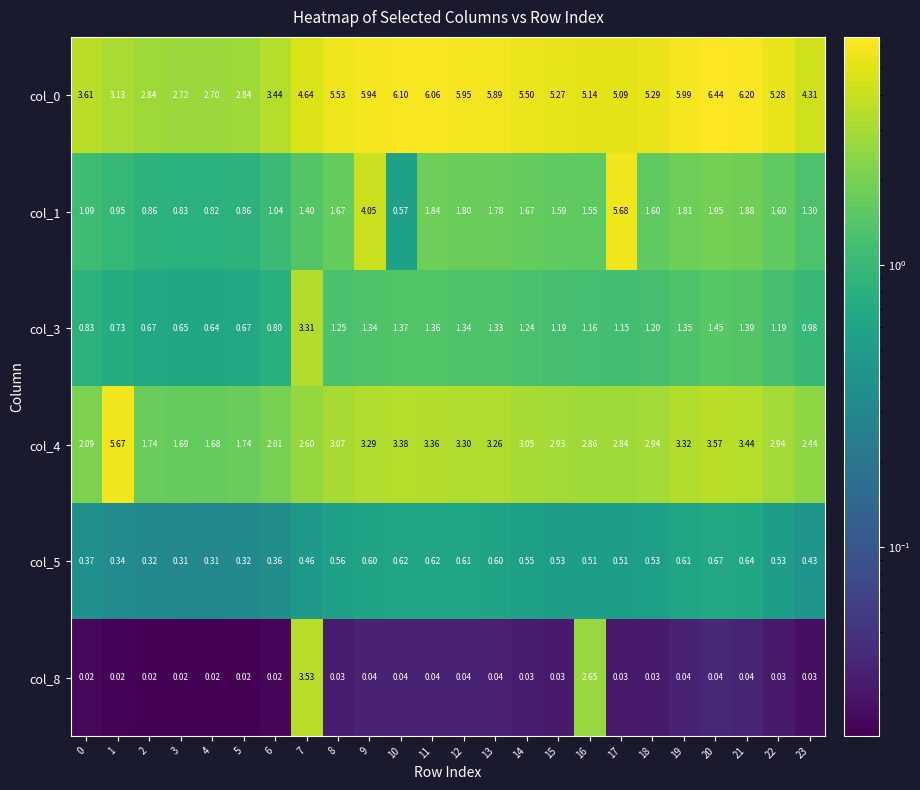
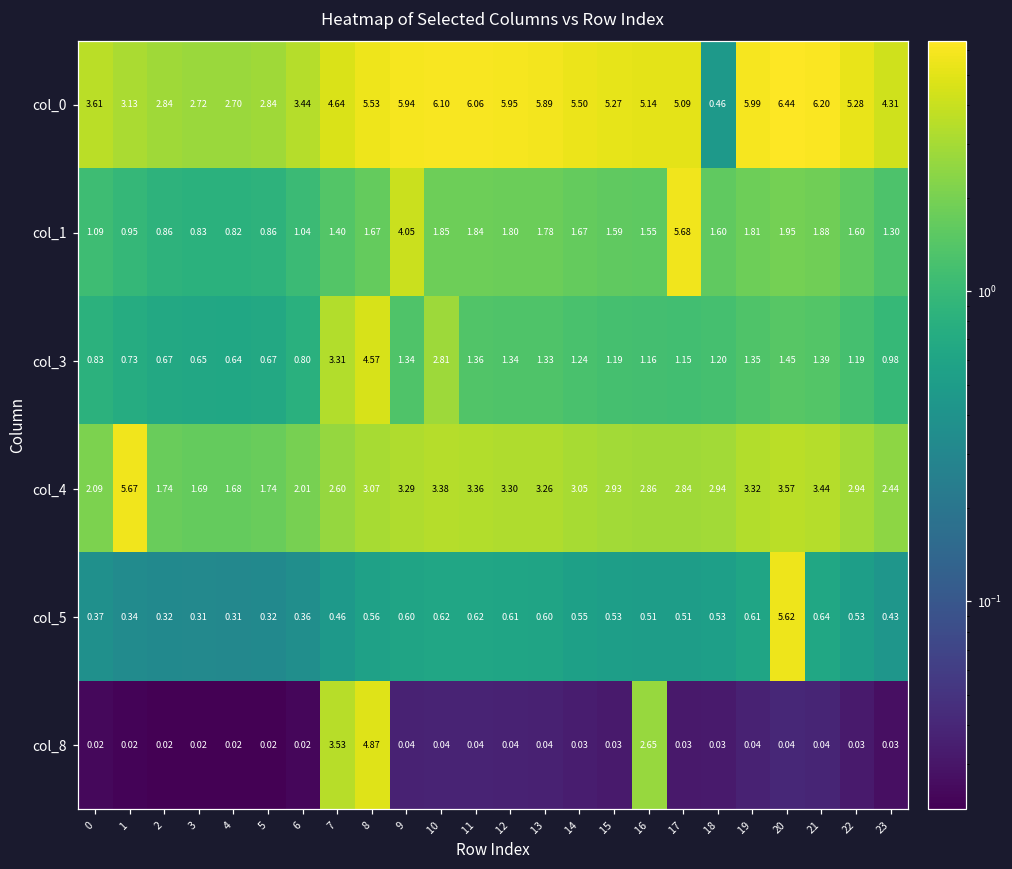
  {
    "col_0": {
      "0": 3.61,
      "1": 3.13,
      "2": 2.84,
      "3": 2.72,
      "4": 2.70,
      "5": 2.84,
      "6": 3.44,
      "7": 4.64,
      "8": 5.53,
      "9": 5.94,
      "10": 6.10,
      "11": 6.06,
      "12": 5.95,
      "13": 5.89,
      "14": 5.50,
      "15": 5.27,
      "16": 5.14,
      "17": 5.09,
-     "18": 5.29,
+     "18": 0.46,
      "19": 5.99,
      "20": 6.44,
      "21": 6.20,
      "22": 5.28,
      "23": 4.31
    },
    "col_1": {
      "0": 1.09,
      "1": 0.95,
      "2": 0.86,
      "3": 0.83,
      "4": 0.82,
      "5": 0.86,
      "6": 1.04,
      "7": 1.40,
      "8": 1.67,
      "9": 4.05,
-     "10": 0.57,
+     "10": 1.85,
      "11": 1.84,
      "12": 1.80,
      "13": 1.78,
      "14": 1.67,
      "15": 1.59,
      "16": 1.55,
      "17": 5.68,
      "18": 1.60,
      "19": 1.81,
      "20": 1.95,
      "21": 1.88,
      "22": 1.60,
      "23": 1.30
    },
    "col_3": {
      "0": 0.83,
      "1": 0.73,
      "2": 0.67,
      "3": 0.65,
      "4": 0.64,
      "5": 0.67,
      "6": 0.80,
      "7": 3.31,
-     "8": 1.25,
+     "8": 4.57,
      "9": 1.34,
-     "10": 1.37,
+     "10": 2.81,
      "11": 1.36,
      "12": 1.34,
      "13": 1.33,
      "14": 1.24,
      "15": 1.19,
      "16": 1.16,
      "17": 1.15,
      "18": 1.20,
      "19": 1.35,
      "20": 1.45,
      "21": 1.39,
      "22": 1.19,
      "23": 0.98
    },
    "col_4": {
      "0": 2.09,
      "1": 5.67,
      "2": 1.74,
      "3": 1.69,
      "4": 1.68,
      "5": 1.74,
      "6": 2.01,
      "7": 2.60,
      "8": 3.07,
      "9": 3.29,
      "10": 3.38,
      "11": 3.36,
      "12": 3.30,
      "13": 3.26,
      "14": 3.05,
      "15": 2.93,
      "16": 2.86,
      "17": 2.84,
      "18": 2.94,
      "19": 3.32,
      "20": 3.57,
      "21": 3.44,
      "22": 2.94,
      "23": 2.44
    },
    "col_5": {
      "0": 0.37,
      "1": 0.34,
      "2": 0.32,
      "3": 0.31,
      "4": 0.31,
      "5": 0.32,
      "6": 0.36,
      "7": 0.46,
      "8": 0.56,
      "9": 0.60,
      "10": 0.62,
      "11": 0.62,
      "12": 0.61,
      "13": 0.60,
      "14": 0.55,
      "15": 0.53,
      "16": 0.51,
      "17": 0.51,
      "18": 0.53,
      "19": 0.61,
-     "20": 0.67,
+     "20": 5.62,
      "21": 0.64,
      "22": 0.53,
      "23": 0.43
    },
    "col_8": {
      "0": 0.02,
      "1": 0.02,
      "2": 0.02,
      "3": 0.02,
      "4": 0.02,
      "5": 0.02,
      "6": 0.02,
      "7": 3.53,
-     "8": 0.03,
+     "8": 4.87,
      "9": 0.04,
      "10": 0.04,
      "11": 0.04,
      "12": 0.04,
      "13": 0.04,
      "14": 0.03,
      "15": 0.03,
      "16": 2.65,
      "17": 0.03,
      "18": 0.03,
      "19": 0.04,
      "20": 0.04,
      "21": 0.04,
      "22": 0.03,
      "23": 0.03
    }
  }
